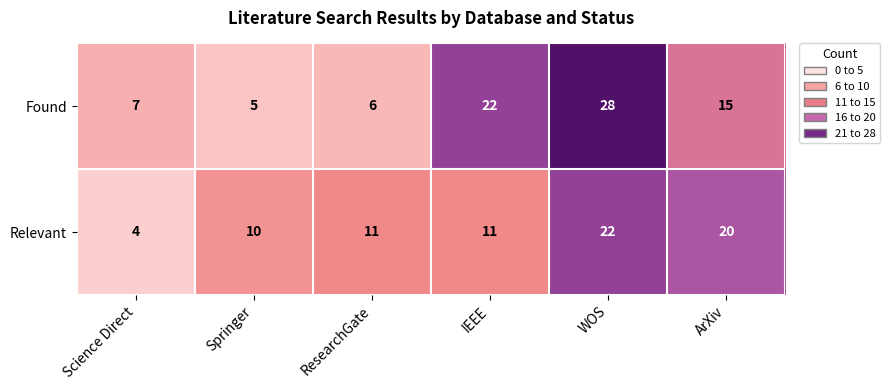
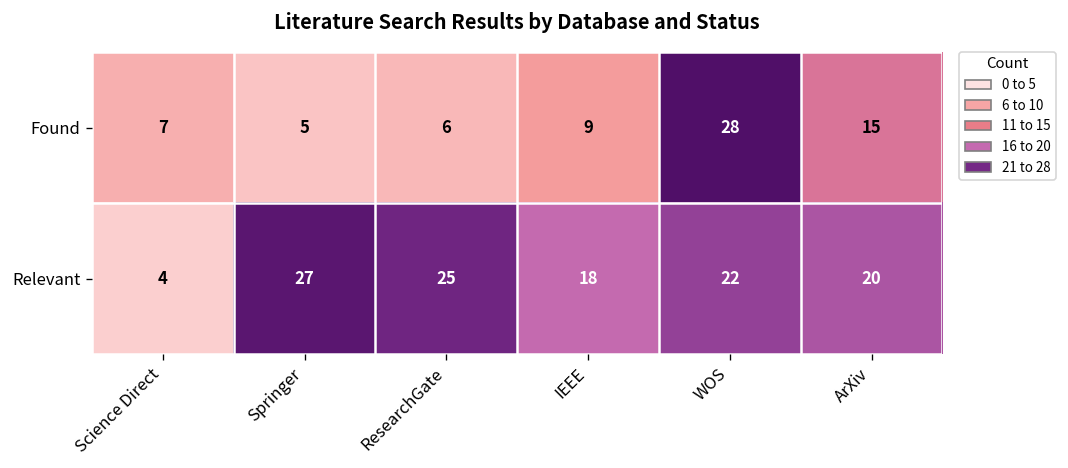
  {
    "Found": {
      "Science Direct": 7,
      "Springer": 5,
      "ResearchGate": 6,
-     "IEEE": 22,
+     "IEEE": 9,
      "WOS": 28,
      "ArXiv": 15
    },
    "Relevant": {
      "Science Direct": 4,
-     "Springer": 10,
-     "ResearchGate": 11,
-     "IEEE": 11,
+     "Springer": 27,
+     "ResearchGate": 25,
+     "IEEE": 18,
      "WOS": 22,
      "ArXiv": 20
    }
  }
